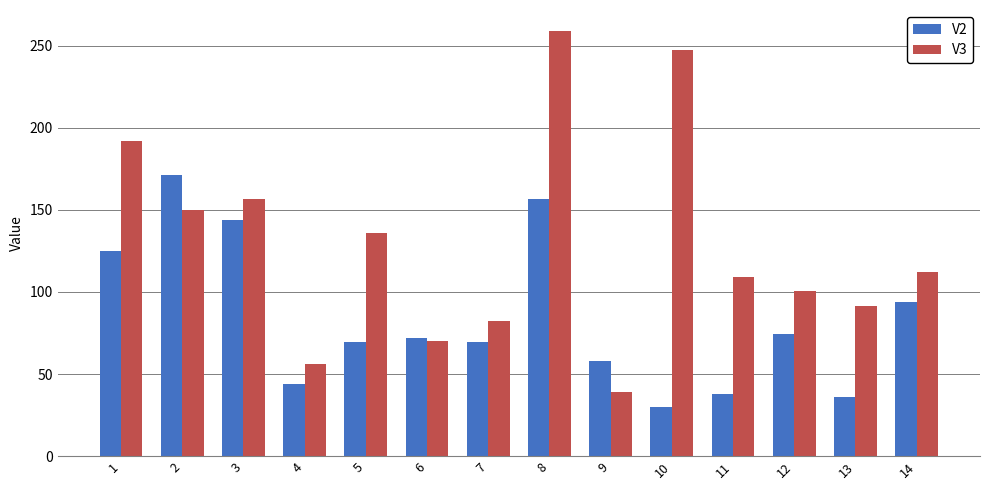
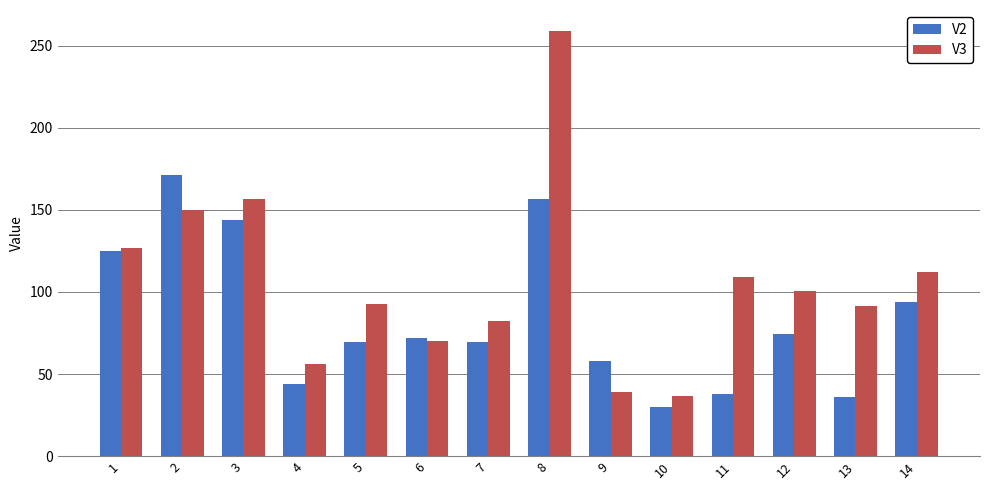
  {
    "V2": {
      "1": 125,
      "2": 171,
      "3": 144,
      "4": 44,
      "5": 69,
      "6": 72,
      "7": 70,
      "8": 157,
      "9": 58,
      "10": 30,
      "11": 38,
      "12": 74,
      "13": 36,
      "14": 94
    },
    "V3": {
-     "1": 192,
+     "1": 127,
      "2": 150,
      "3": 156,
      "4": 56,
-     "5": 136,
+     "5": 93,
      "6": 70,
      "7": 82,
      "8": 259,
      "9": 39,
-     "10": 247,
+     "10": 37,
      "11": 109,
      "12": 101,
      "13": 92,
      "14": 112
    }
  }
